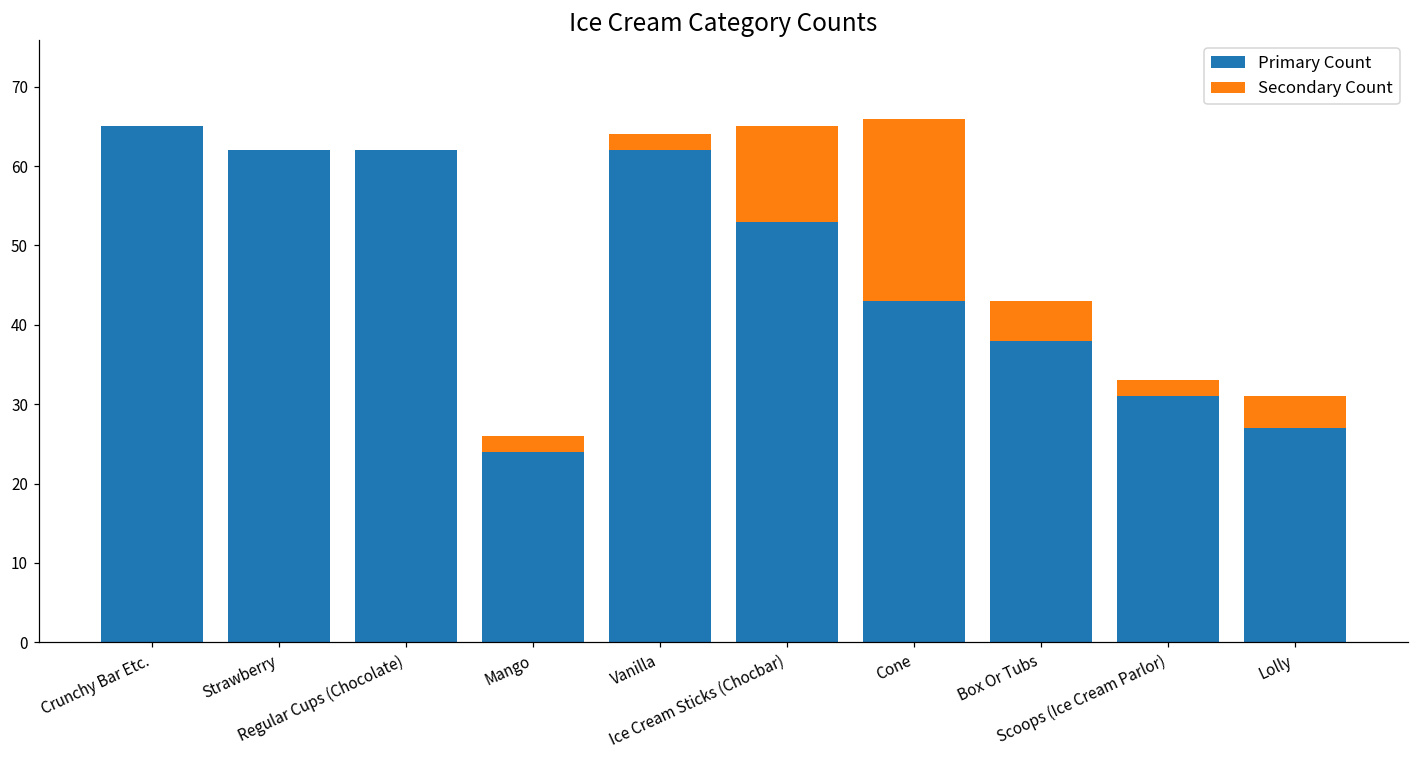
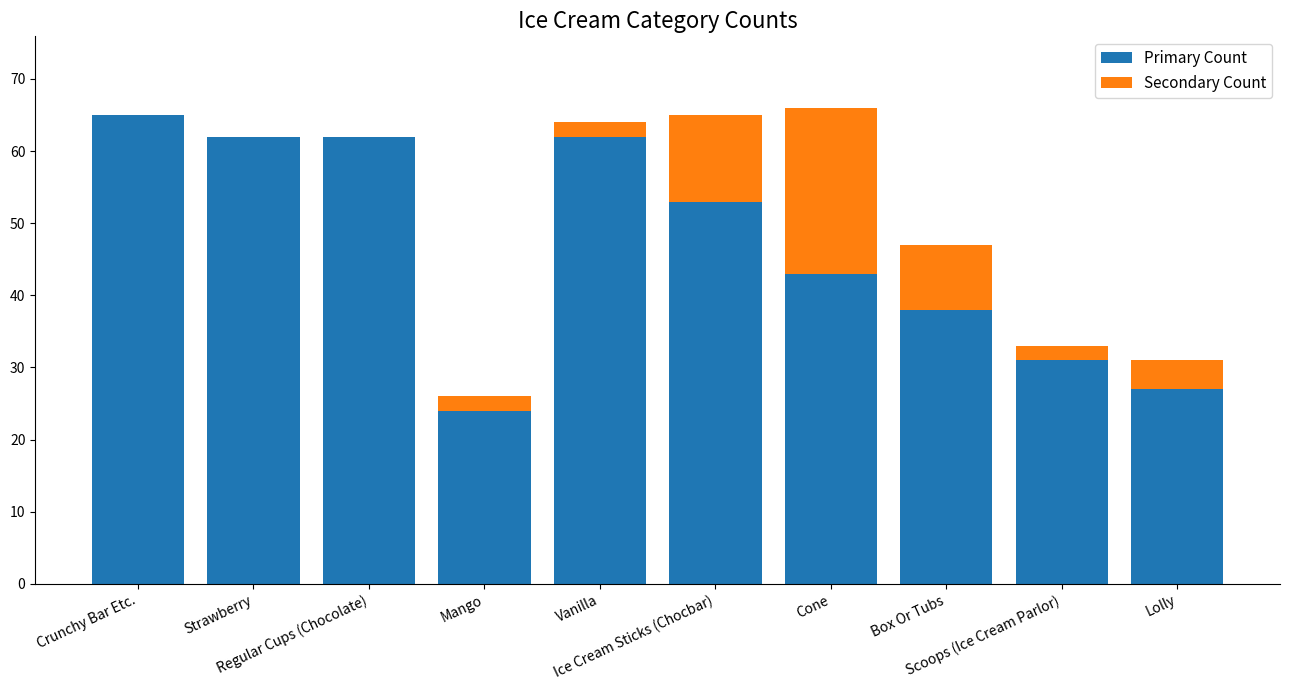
  {
    "Primary Count": {
      "Crunchy Bar Etc.": 65,
      "Strawberry": 62,
      "Regular Cups (Chocolate)": 62,
      "Mango": 24,
      "Vanilla": 62,
      "Ice Cream Sticks (Chocbar)": 53,
      "Cone": 43,
      "Box Or Tubs": 38,
      "Scoops (Ice Cream Parlor)": 31,
      "Lolly": 27
    },
    "Secondary Count": {
      "Crunchy Bar Etc.": 0,
      "Strawberry": 0,
      "Regular Cups (Chocolate)": 0,
      "Mango": 2,
      "Vanilla": 2,
      "Ice Cream Sticks (Chocbar)": 12,
      "Cone": 23,
-     "Box Or Tubs": 5,
+     "Box Or Tubs": 9,
      "Scoops (Ice Cream Parlor)": 2,
      "Lolly": 4
    }
  }
